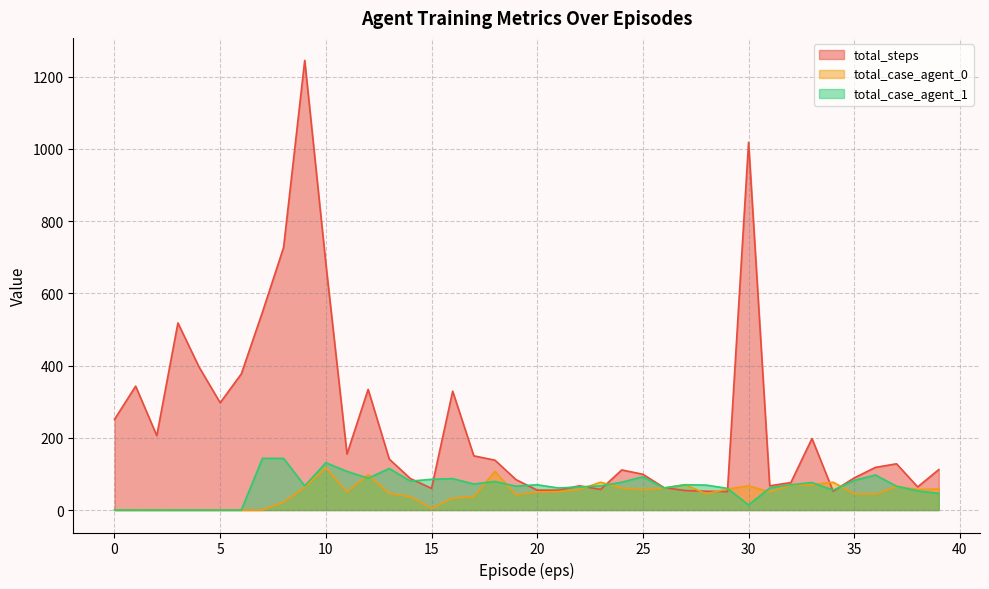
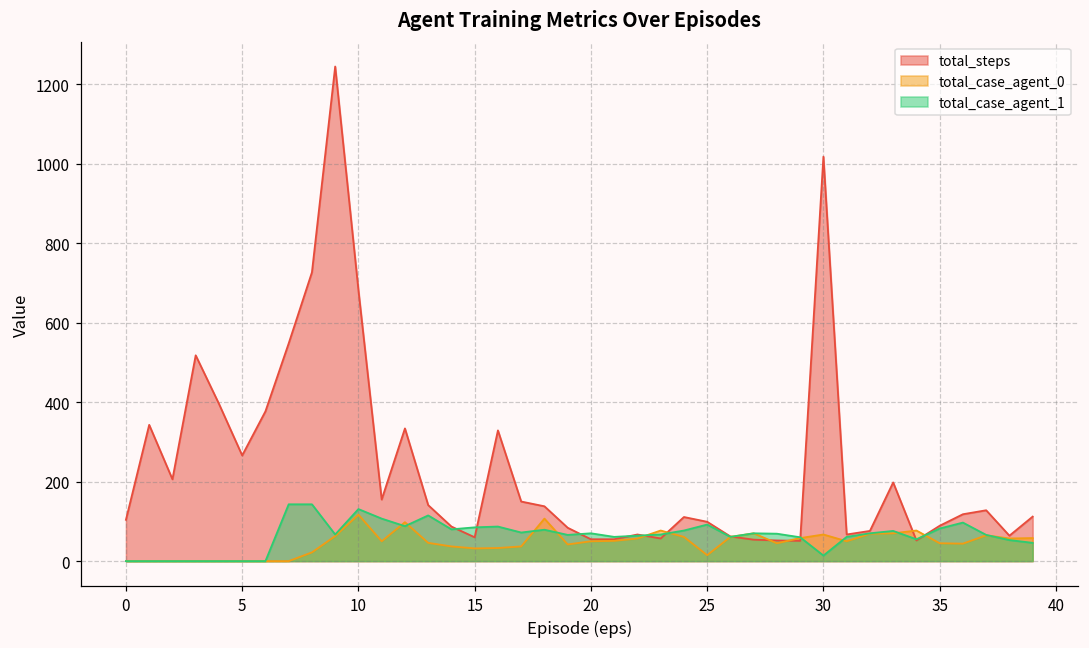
  {
    "total_steps": {
-     "0": 250,
-     "5": 300,
+     "0": 100,
+     "5": 270,
      "10": 680,
      "15": 60,
      "30": 1020
    },
    "total_case_agent_0": {
      "10": 120,
-     "15": 0,
-     "25": 60,
+     "15": 30,
+     "25": 20,
      "30": 70,
      "35": 50
    },
    "total_case_agent_1": {
      "10": 130,
      "15": 90,
      "20": 70,
      "30": 10
    }
  }
